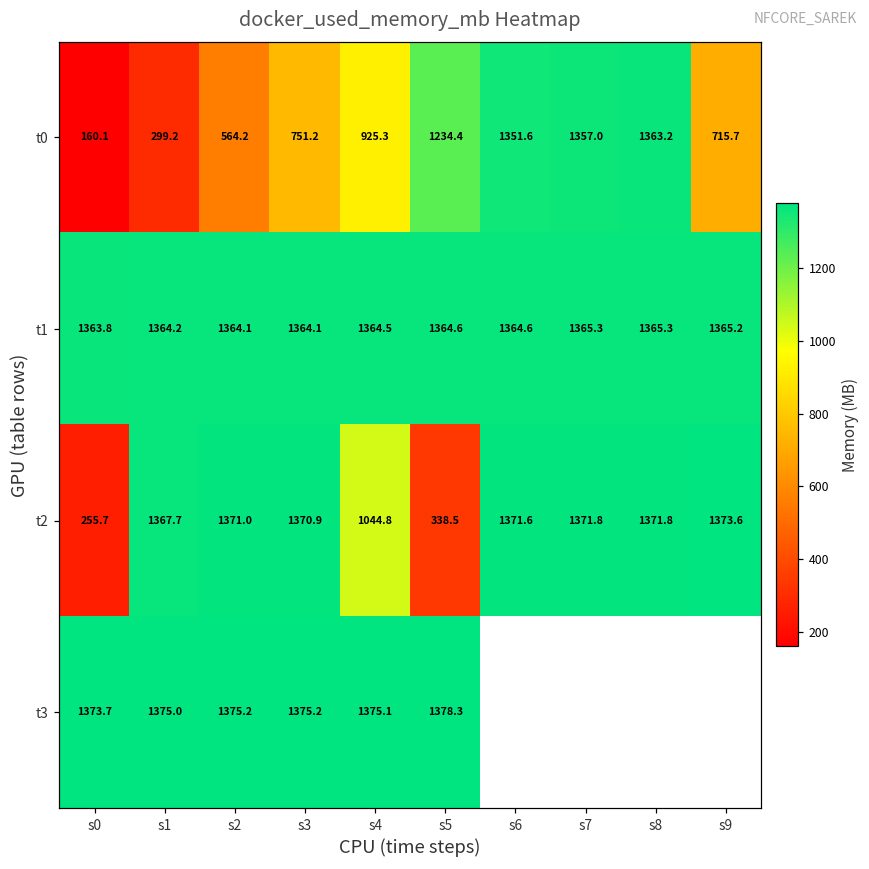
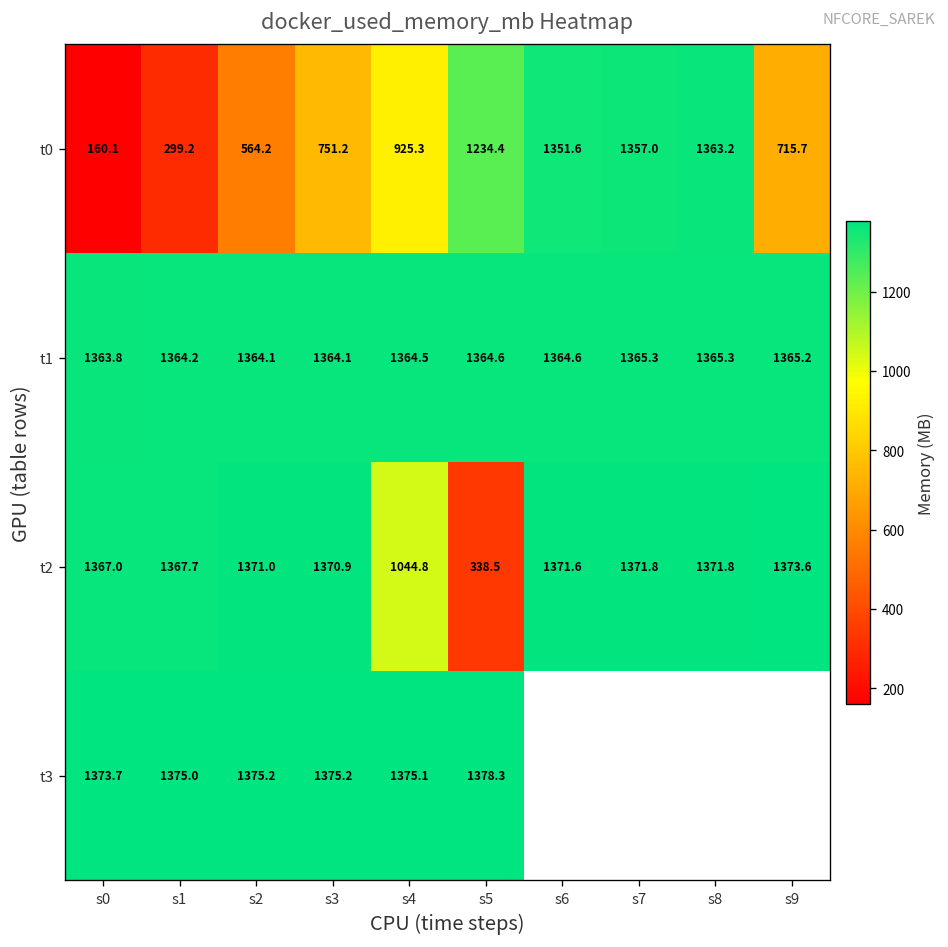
  {
    "t0": {
      "s0": 160.1,
      "s1": 299.2,
      "s2": 564.2,
      "s3": 751.2,
      "s4": 925.3,
      "s5": 1234.4,
      "s6": 1351.6,
      "s7": 1357.0,
      "s8": 1363.2,
      "s9": 715.7
    },
    "t1": {
      "s0": 1363.8,
      "s1": 1364.2,
      "s2": 1364.1,
      "s3": 1364.1,
      "s4": 1364.5,
      "s5": 1364.6,
      "s6": 1364.6,
      "s7": 1365.3,
      "s8": 1365.3,
      "s9": 1365.2
    },
    "t2": {
-     "s0": 255.7,
+     "s0": 1367.0,
      "s1": 1367.7,
      "s2": 1371.0,
      "s3": 1370.9,
      "s4": 1044.8,
      "s5": 338.5,
      "s6": 1371.6,
      "s7": 1371.8,
      "s8": 1371.8,
      "s9": 1373.6
    },
    "t3": {
      "s0": 1373.7,
      "s1": 1375.0,
      "s2": 1375.2,
      "s3": 1375.2,
      "s4": 1375.1,
      "s5": 1378.3
    }
  }
